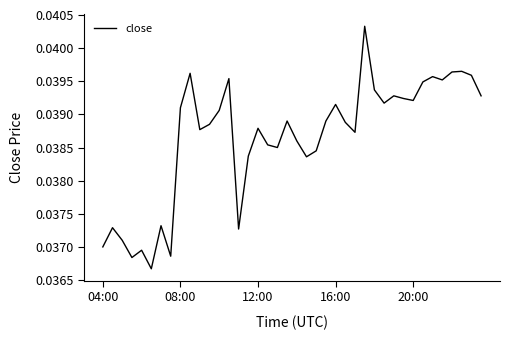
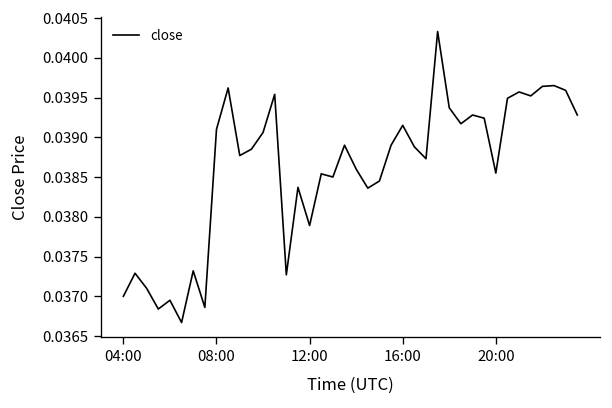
  {
    "04:00": 0.0370,
    "08:00": 0.0391,
-   "12:00": 0.0388,
+   "12:00": 0.0379,
    "16:00": 0.0392,
-   "20:00": 0.0392
+   "20:00": 0.0386
  }
